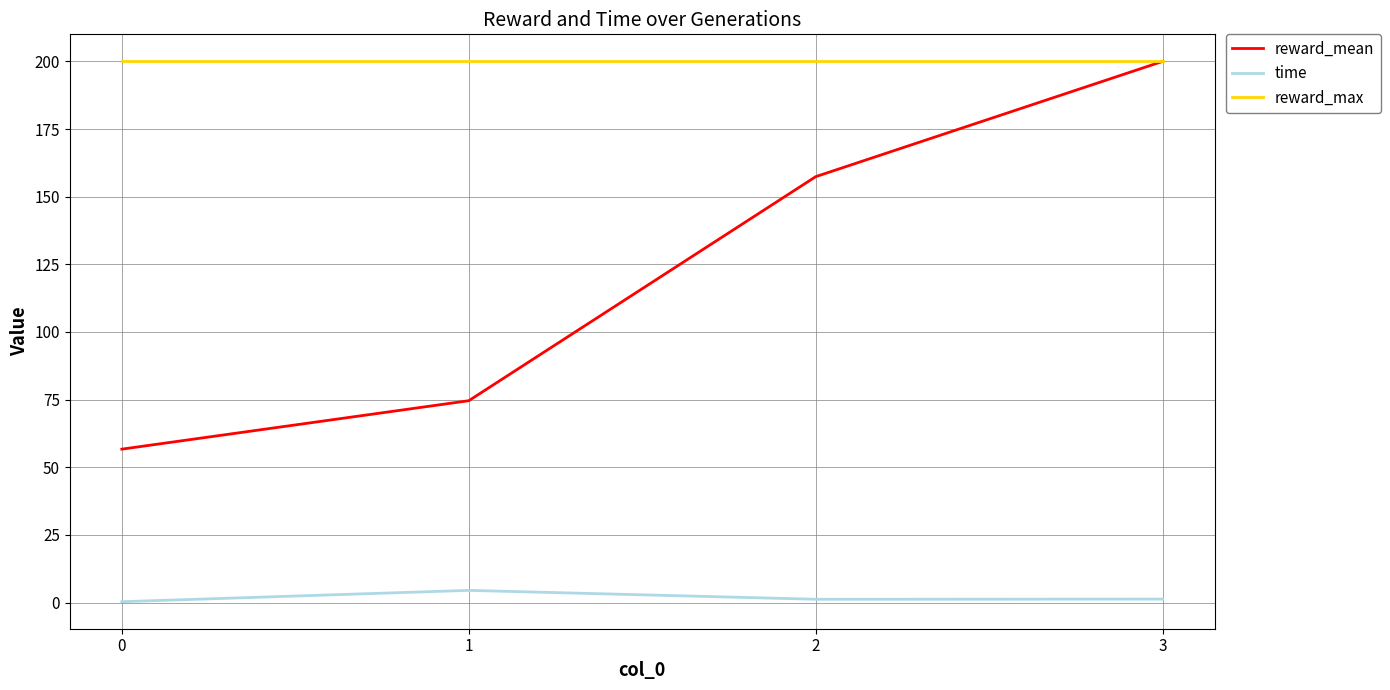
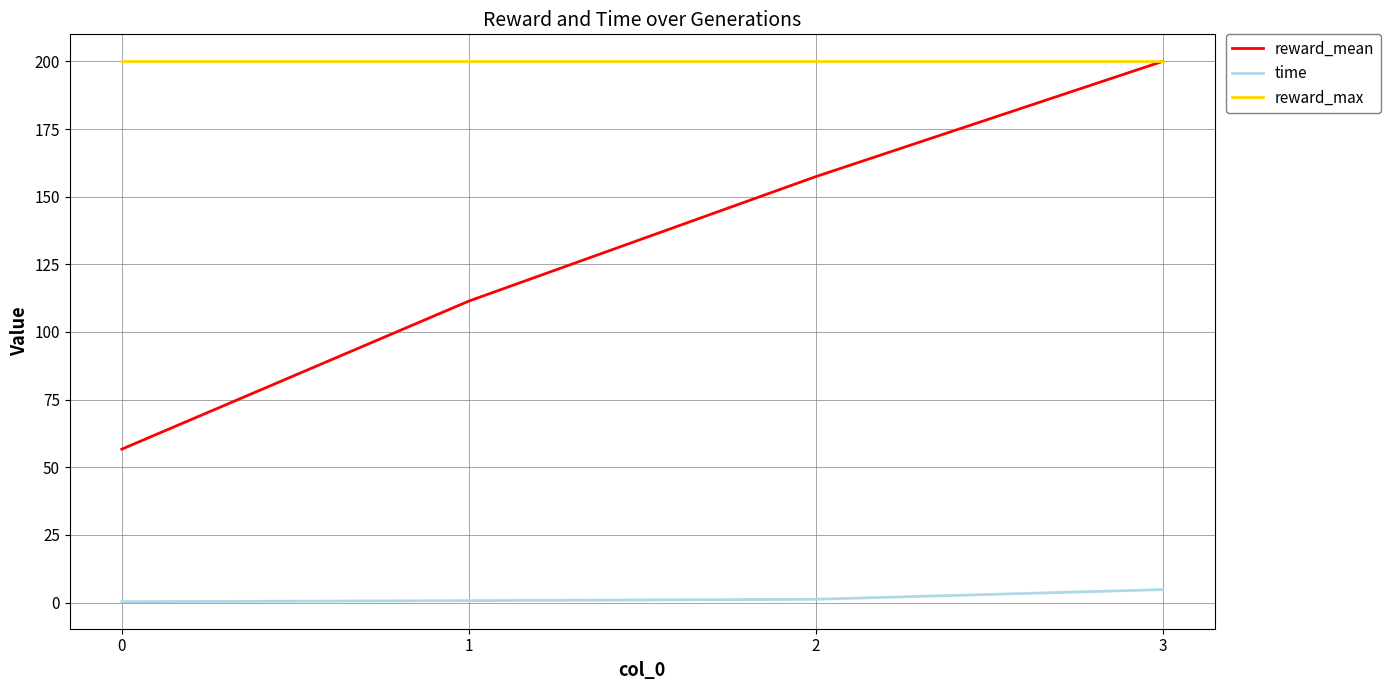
  {
    "reward_mean": {
      "0": 57,
-     "1": 75,
+     "1": 111,
      "2": 157
    },
    "time": {
      "0": 0,
-     "1": 5,
+     "1": 1,
      "2": 1,
-     "3": 1
+     "3": 5
    },
    "reward_max": {
      "0": 200,
      "1": 200,
      "2": 200
    }
  }
